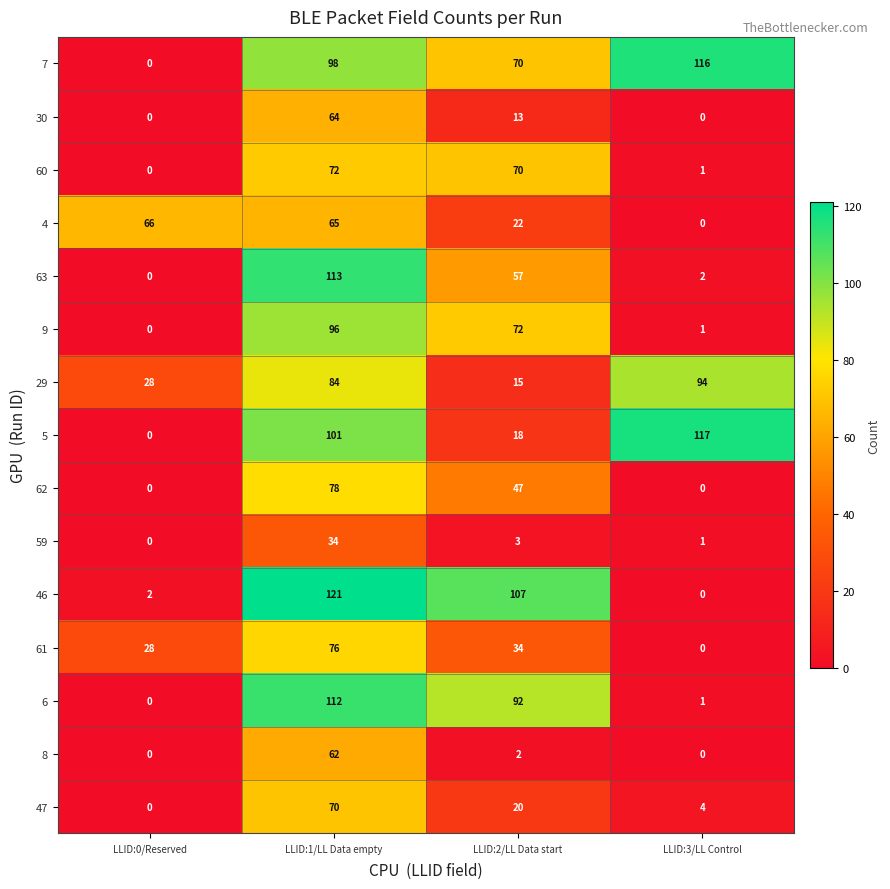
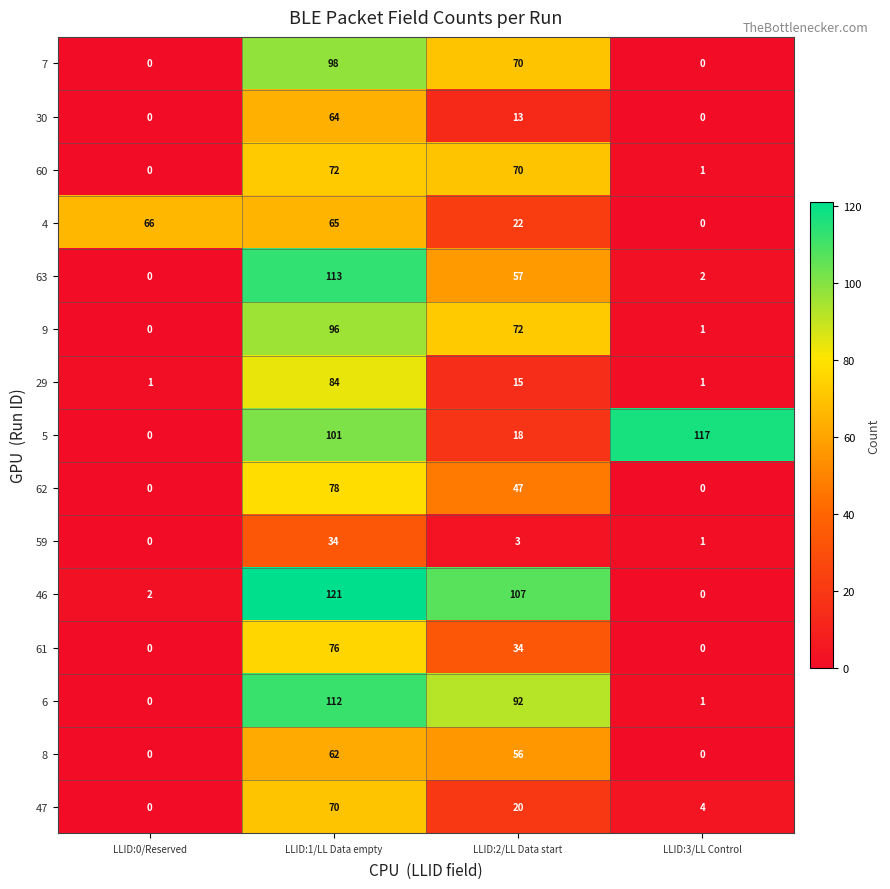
  {
    "7": {
      "LLID:0/Reserved": 0,
      "LLID:1/LL Data empty": 98,
      "LLID:2/LL Data start": 70,
-     "LLID:3/LL Control": 116
+     "LLID:3/LL Control": 0
    },
    "30": {
      "LLID:0/Reserved": 0,
      "LLID:1/LL Data empty": 64,
      "LLID:2/LL Data start": 13,
      "LLID:3/LL Control": 0
    },
    "60": {
      "LLID:0/Reserved": 0,
      "LLID:1/LL Data empty": 72,
      "LLID:2/LL Data start": 70,
      "LLID:3/LL Control": 1
    },
    "4": {
      "LLID:0/Reserved": 66,
      "LLID:1/LL Data empty": 65,
      "LLID:2/LL Data start": 22,
      "LLID:3/LL Control": 0
    },
    "63": {
      "LLID:0/Reserved": 0,
      "LLID:1/LL Data empty": 113,
      "LLID:2/LL Data start": 57,
      "LLID:3/LL Control": 2
    },
    "9": {
      "LLID:0/Reserved": 0,
      "LLID:1/LL Data empty": 96,
      "LLID:2/LL Data start": 72,
      "LLID:3/LL Control": 1
    },
    "29": {
-     "LLID:0/Reserved": 28,
+     "LLID:0/Reserved": 1,
      "LLID:1/LL Data empty": 84,
      "LLID:2/LL Data start": 15,
-     "LLID:3/LL Control": 94
+     "LLID:3/LL Control": 1
    },
    "5": {
      "LLID:0/Reserved": 0,
      "LLID:1/LL Data empty": 101,
      "LLID:2/LL Data start": 18,
      "LLID:3/LL Control": 117
    },
    "62": {
      "LLID:0/Reserved": 0,
      "LLID:1/LL Data empty": 78,
      "LLID:2/LL Data start": 47,
      "LLID:3/LL Control": 0
    },
    "59": {
      "LLID:0/Reserved": 0,
      "LLID:1/LL Data empty": 34,
      "LLID:2/LL Data start": 3,
      "LLID:3/LL Control": 1
    },
    "46": {
      "LLID:0/Reserved": 2,
      "LLID:1/LL Data empty": 121,
      "LLID:2/LL Data start": 107,
      "LLID:3/LL Control": 0
    },
    "61": {
-     "LLID:0/Reserved": 28,
+     "LLID:0/Reserved": 0,
      "LLID:1/LL Data empty": 76,
      "LLID:2/LL Data start": 34,
      "LLID:3/LL Control": 0
    },
    "6": {
      "LLID:0/Reserved": 0,
      "LLID:1/LL Data empty": 112,
      "LLID:2/LL Data start": 92,
      "LLID:3/LL Control": 1
    },
    "8": {
      "LLID:0/Reserved": 0,
      "LLID:1/LL Data empty": 62,
-     "LLID:2/LL Data start": 2,
+     "LLID:2/LL Data start": 56,
      "LLID:3/LL Control": 0
    },
    "47": {
      "LLID:0/Reserved": 0,
      "LLID:1/LL Data empty": 70,
      "LLID:2/LL Data start": 20,
      "LLID:3/LL Control": 4
    }
  }
